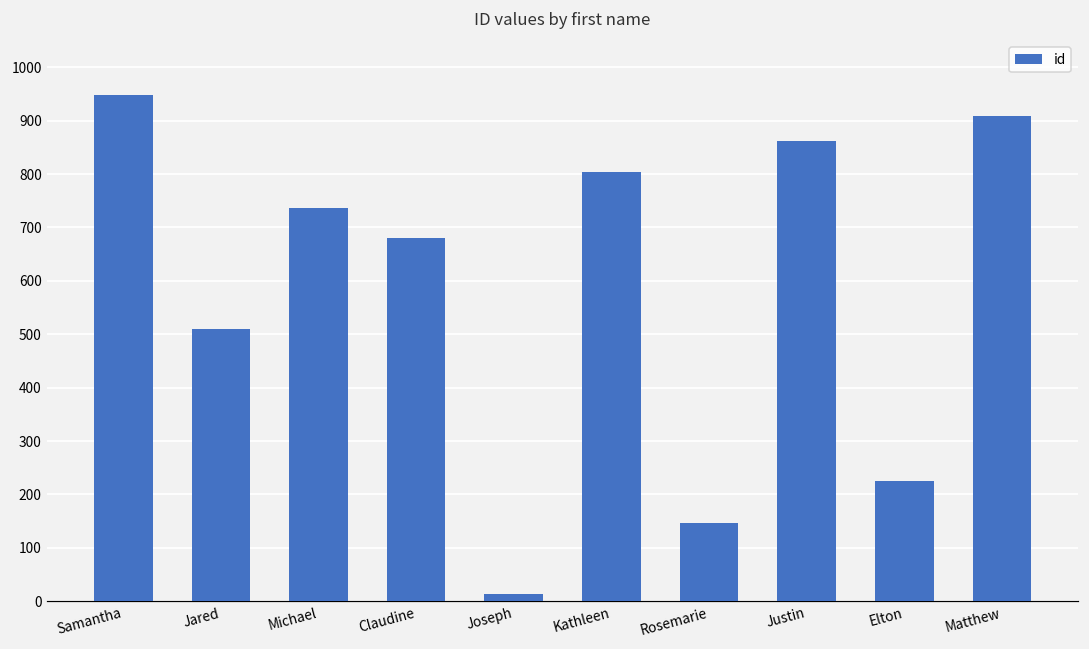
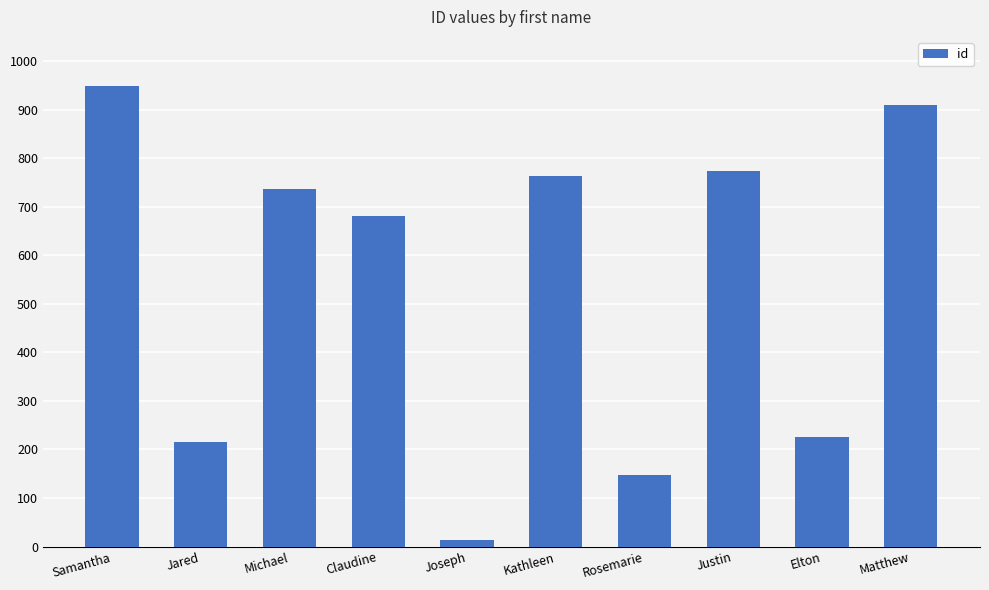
  {
    "Samantha": 950,
-   "Jared": 510,
+   "Jared": 220,
    "Michael": 740,
    "Claudine": 680,
    "Joseph": 10,
-   "Kathleen": 800,
+   "Kathleen": 760,
    "Rosemarie": 150,
-   "Justin": 860,
+   "Justin": 770,
    "Elton": 230,
    "Matthew": 910
  }
